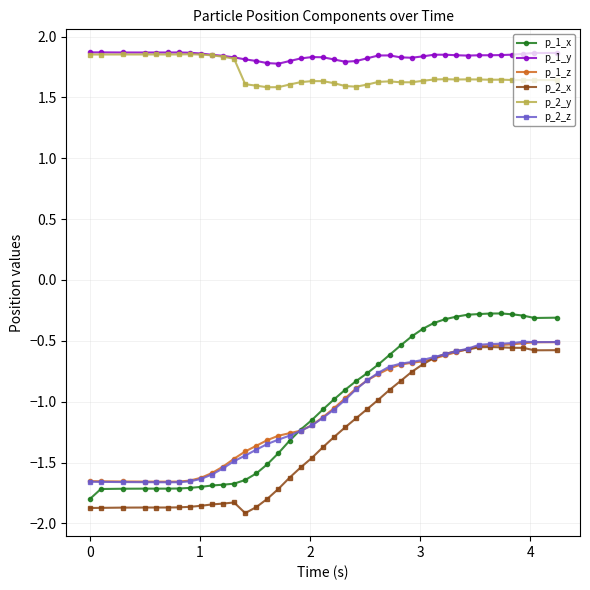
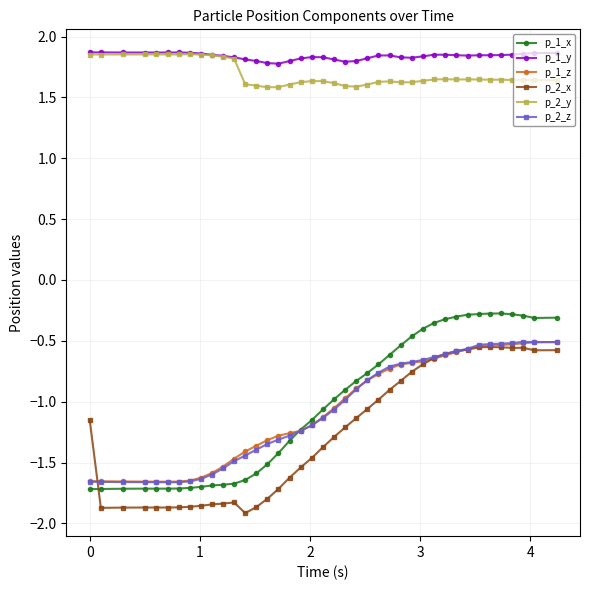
  {
    "p_1_x": {
-     "0": -1.80
+     "0": -1.72
    },
    "p_2_x": {
-     "0": -1.87
+     "0": -1.15
    }
  }
